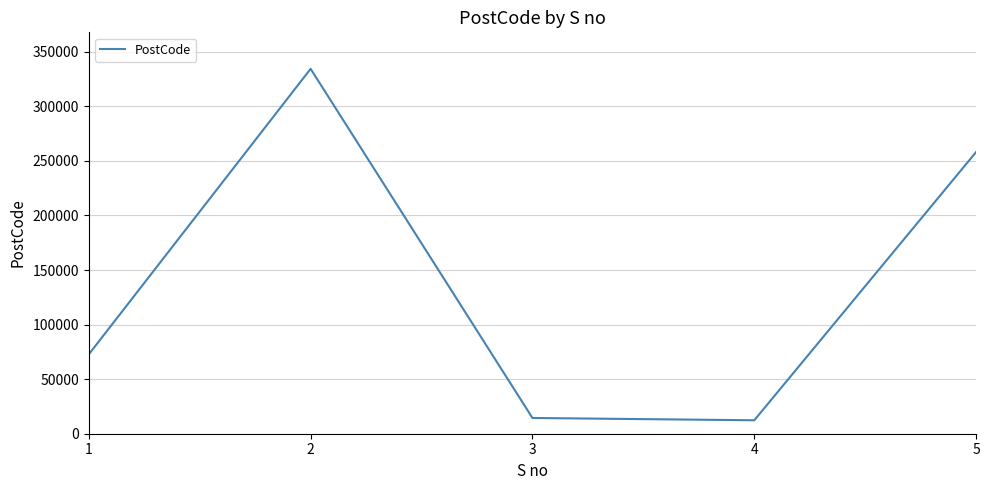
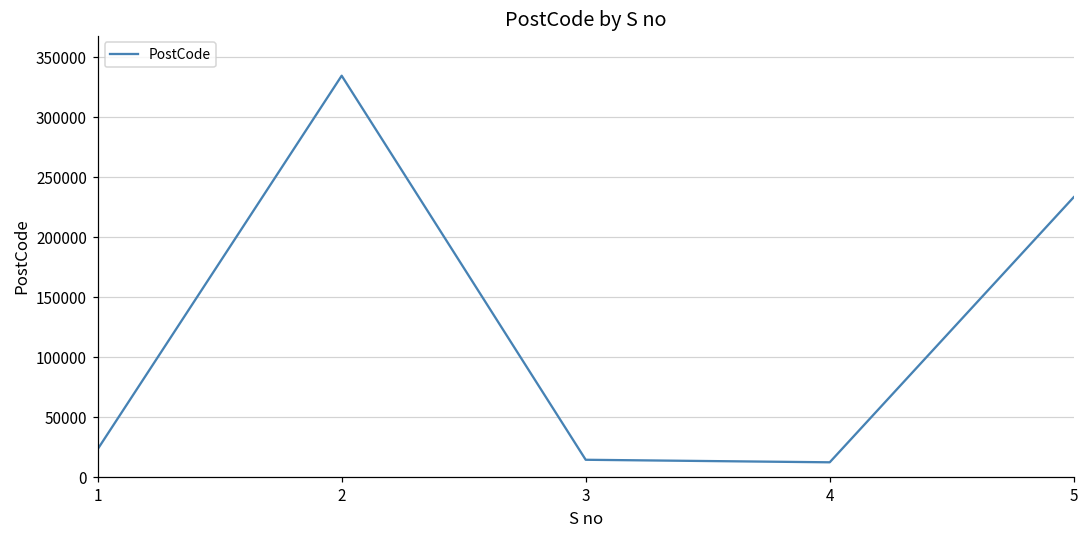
  {
-   "1": 73000,
+   "1": 23000,
    "2": 334000,
    "3": 14000,
    "4": 12000,
-   "5": 258000
+   "5": 233000
  }
